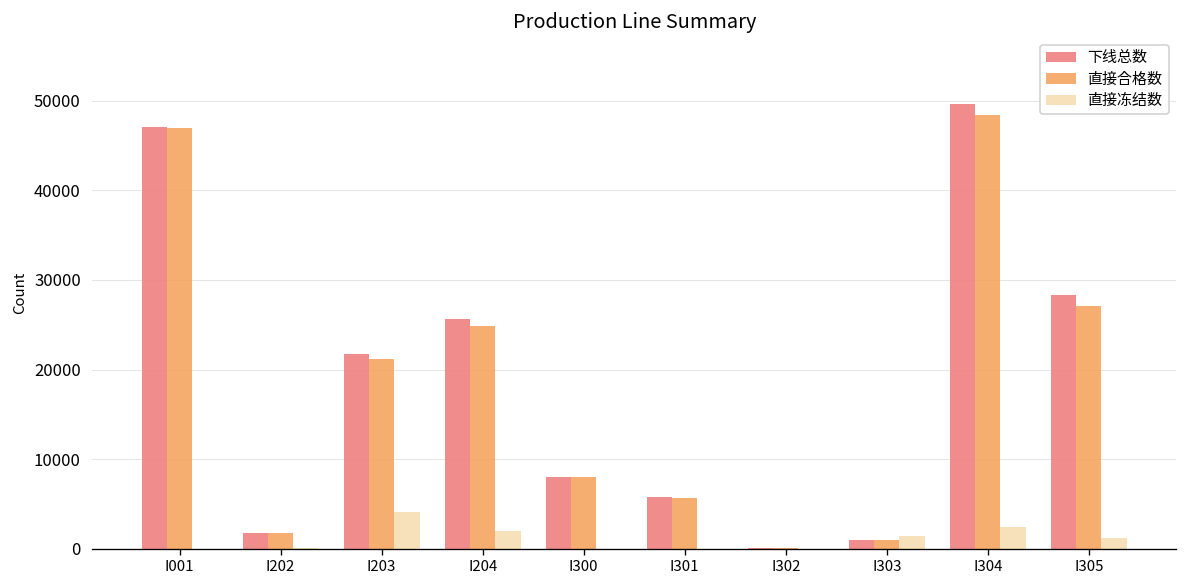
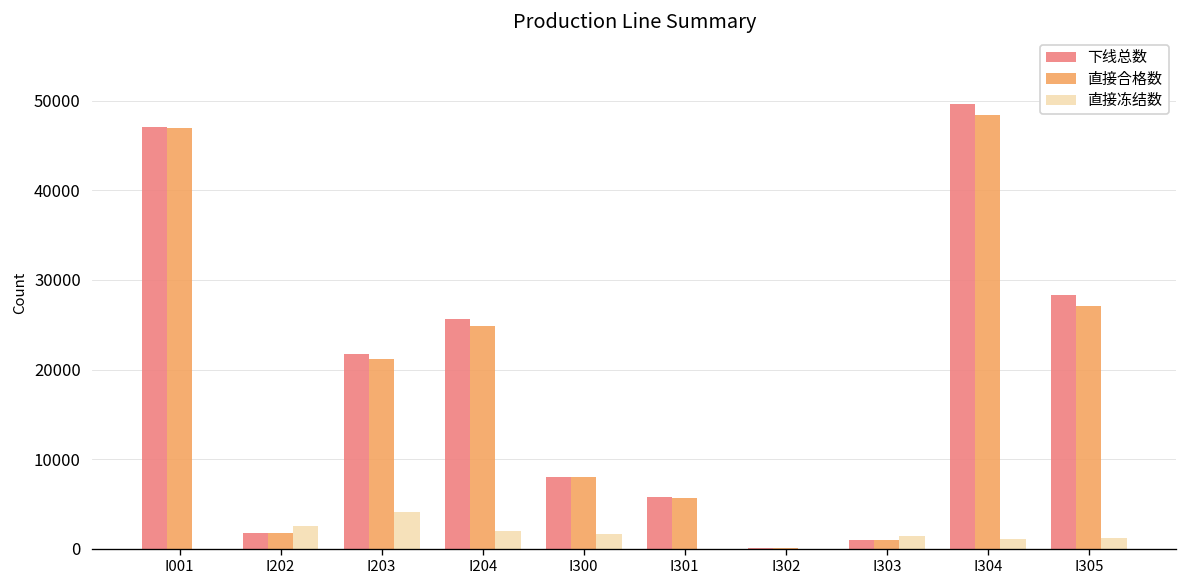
  {
    "直接冻结数": {
      "I001": 0,
-     "I202": 0,
+     "I202": 3000,
      "I203": 4000,
      "I204": 2000,
-     "I300": 0,
+     "I300": 2000,
      "I301": 0,
      "I303": 1000,
-     "I304": 2000,
+     "I304": 1000,
      "I305": 1000
    }
  }
